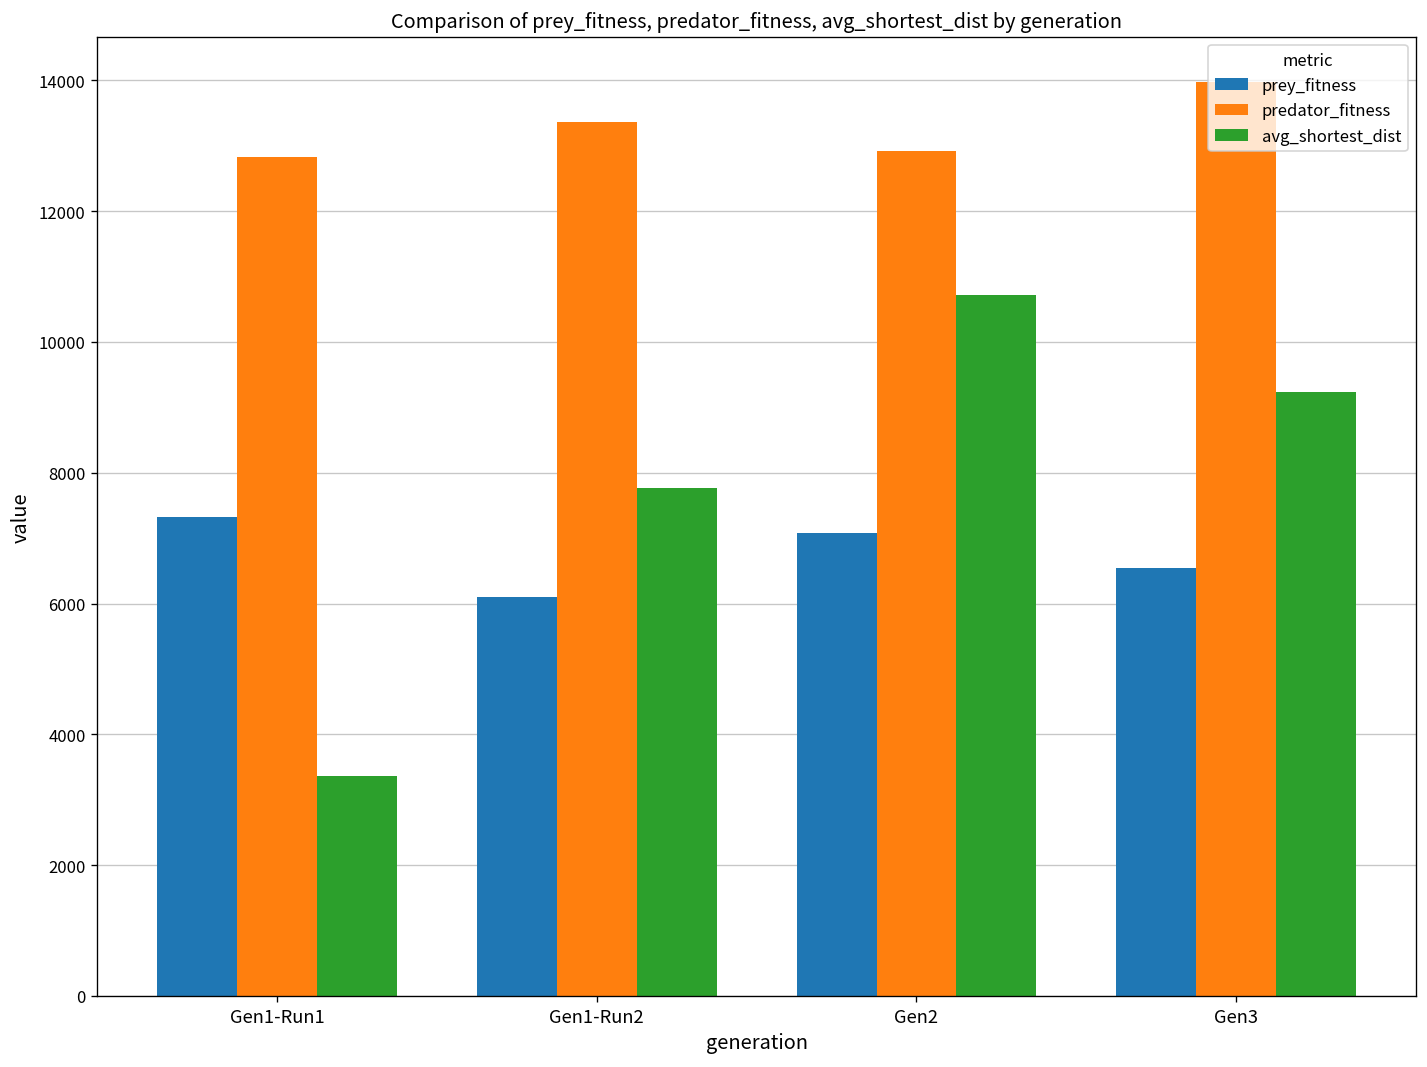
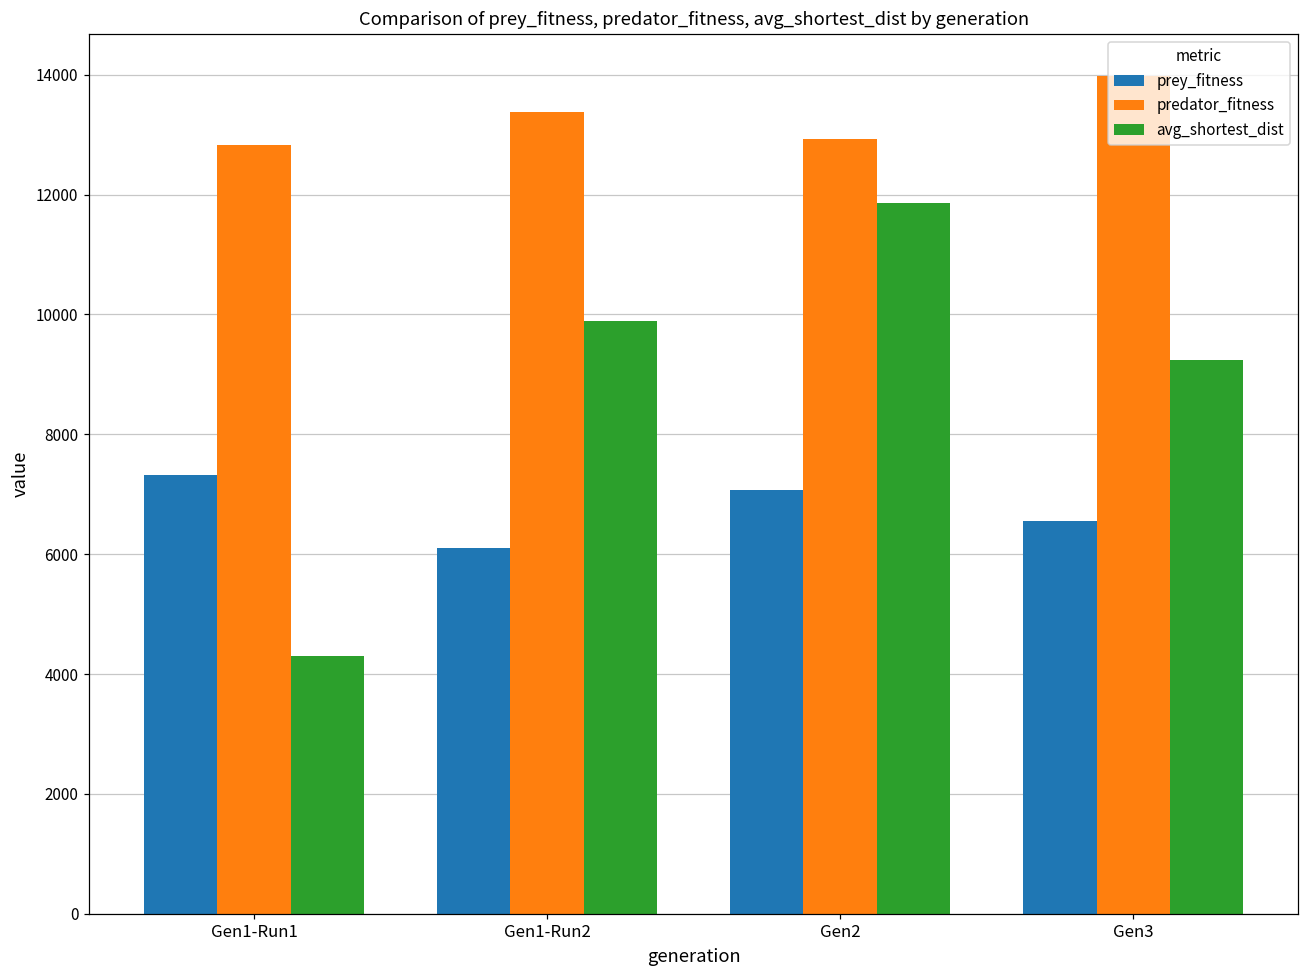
  {
    "prey_fitness": {
      "Gen1-Run1": 7300,
      "Gen1-Run2": 6100,
      "Gen2": 7100,
      "Gen3": 6500
    },
    "predator_fitness": {
      "Gen1-Run1": 12800,
      "Gen1-Run2": 13400,
      "Gen2": 12900
    },
    "avg_shortest_dist": {
-     "Gen1-Run1": 3400,
-     "Gen1-Run2": 7800,
-     "Gen2": 10700,
+     "Gen1-Run1": 4300,
+     "Gen1-Run2": 9900,
+     "Gen2": 11900,
      "Gen3": 9200
    }
  }
